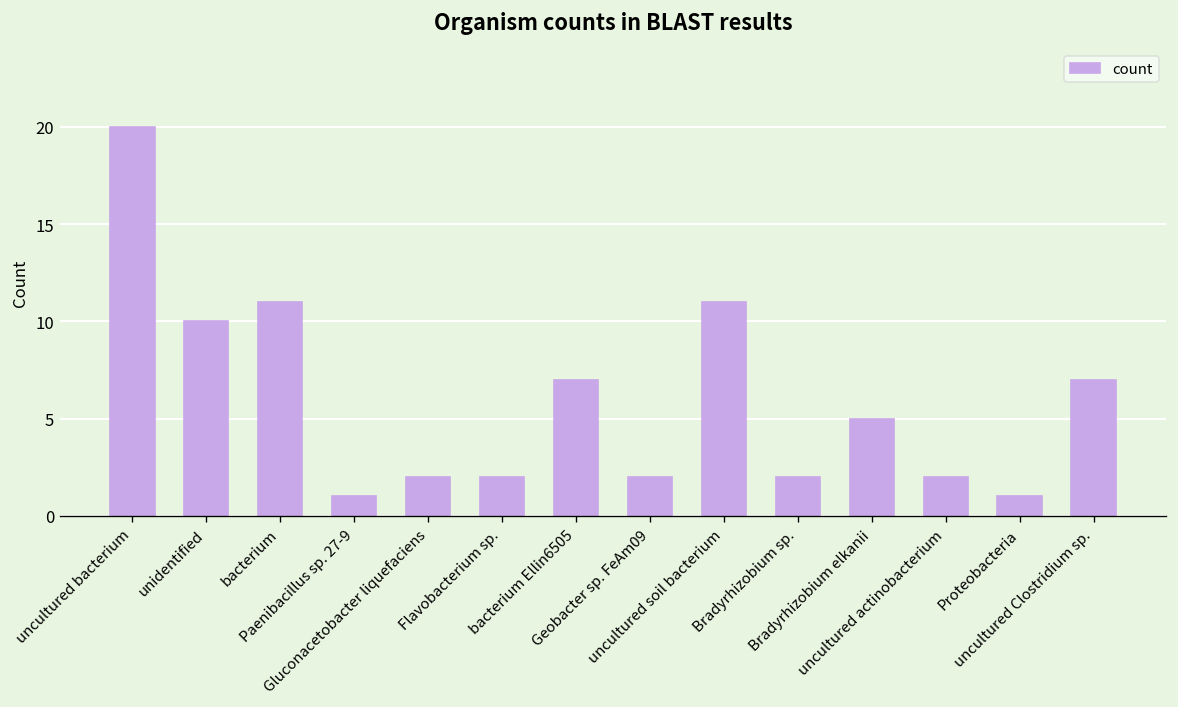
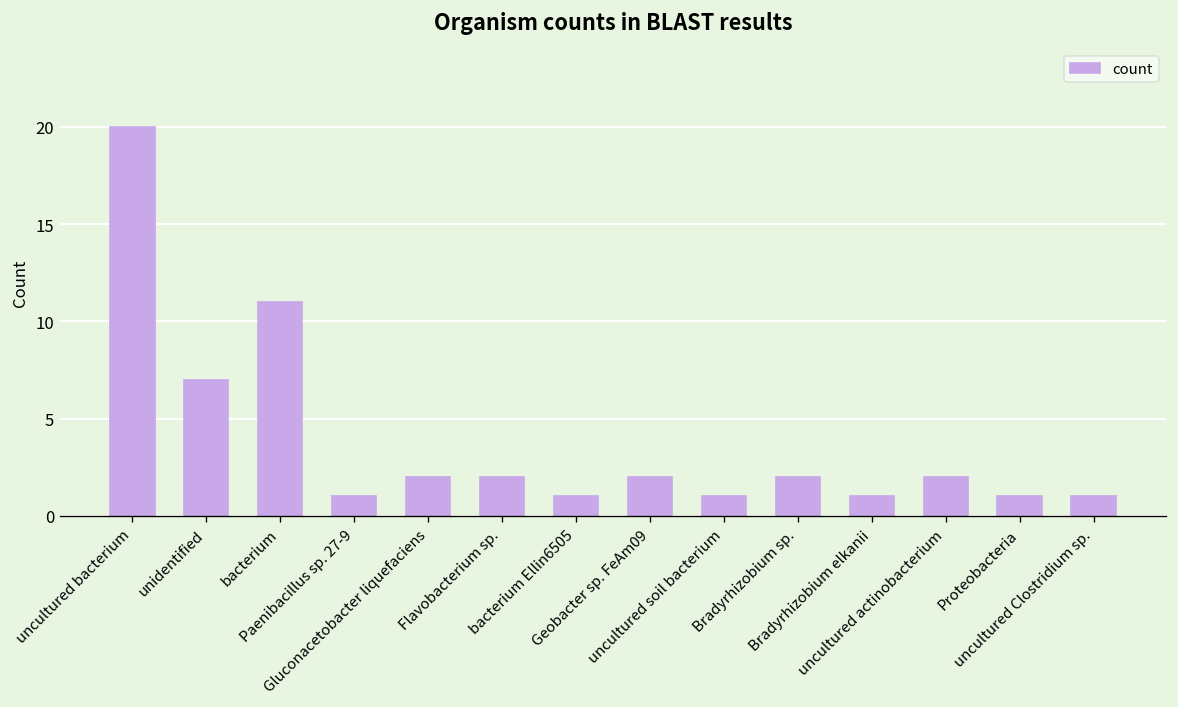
  {
    "uncultured bacterium": 20,
-   "unidentified": 10,
+   "unidentified": 7,
    "bacterium": 11,
    "Paenibacillus sp. 27-9": 1,
    "Gluconacetobacter liquefaciens": 2,
    "Flavobacterium sp.": 2,
-   "bacterium Ellin6505": 7,
+   "bacterium Ellin6505": 1,
    "Geobacter sp. FeAm09": 2,
-   "uncultured soil bacterium": 11,
+   "uncultured soil bacterium": 1,
    "Bradyrhizobium sp.": 2,
-   "Bradyrhizobium elkanii": 5,
+   "Bradyrhizobium elkanii": 1,
    "uncultured actinobacterium": 2,
    "Proteobacteria": 1,
-   "uncultured Clostridium sp.": 7
+   "uncultured Clostridium sp.": 1
  }
